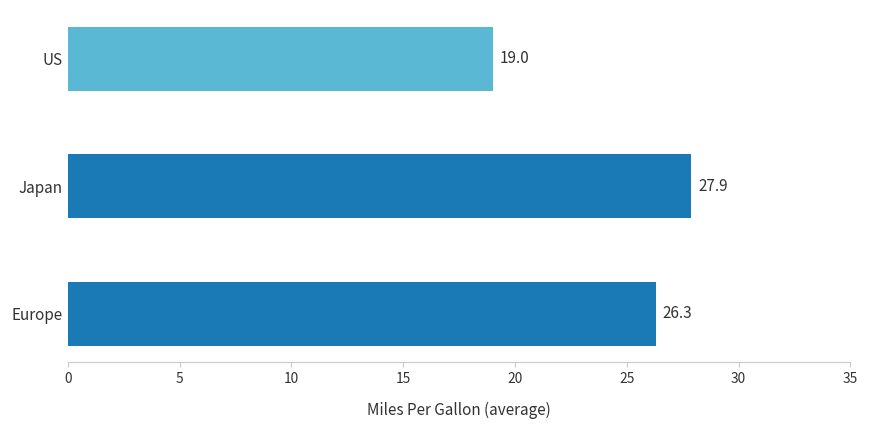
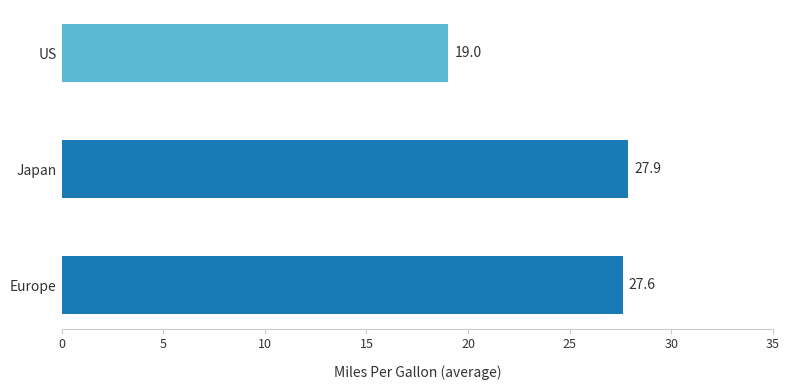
  {
    "US": 19.0,
    "Japan": 27.9,
-   "Europe": 26.3
+   "Europe": 27.6
  }
